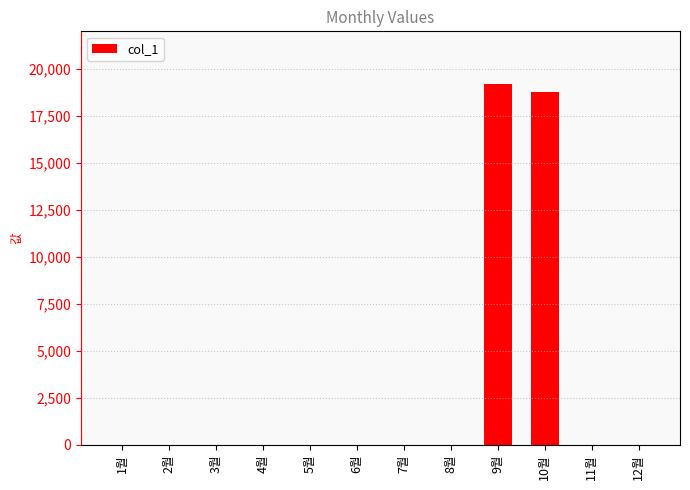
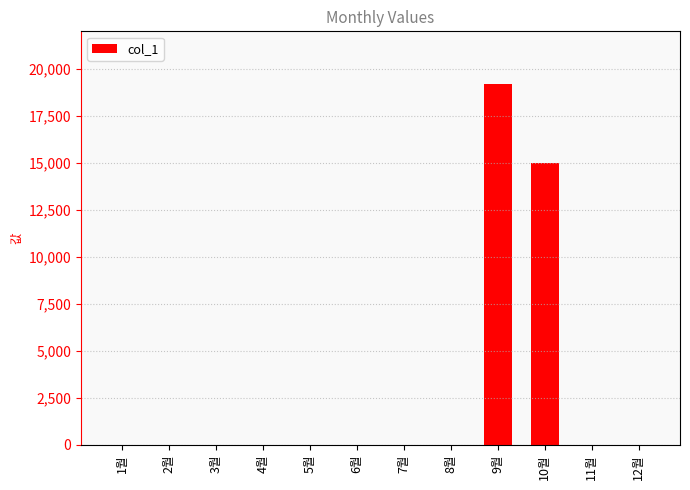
  {
    "1월": "0",
    "2월": "0",
    "3월": "0",
    "4월": "0",
    "5월": "0",
    "6월": "0",
    "7월": "0",
    "8월": "0",
    "9월": "19,200",
-   "10월": "18,800",
+   "10월": "15,000",
    "11월": "0",
    "12월": "0"
  }
